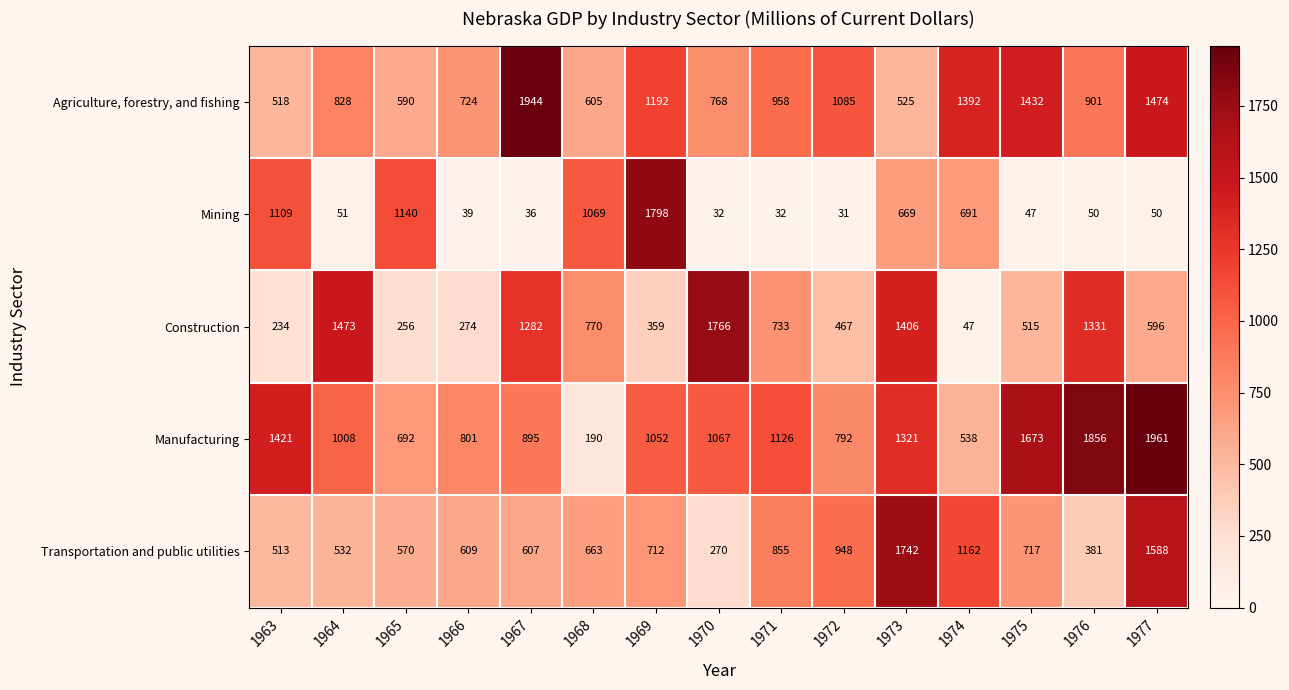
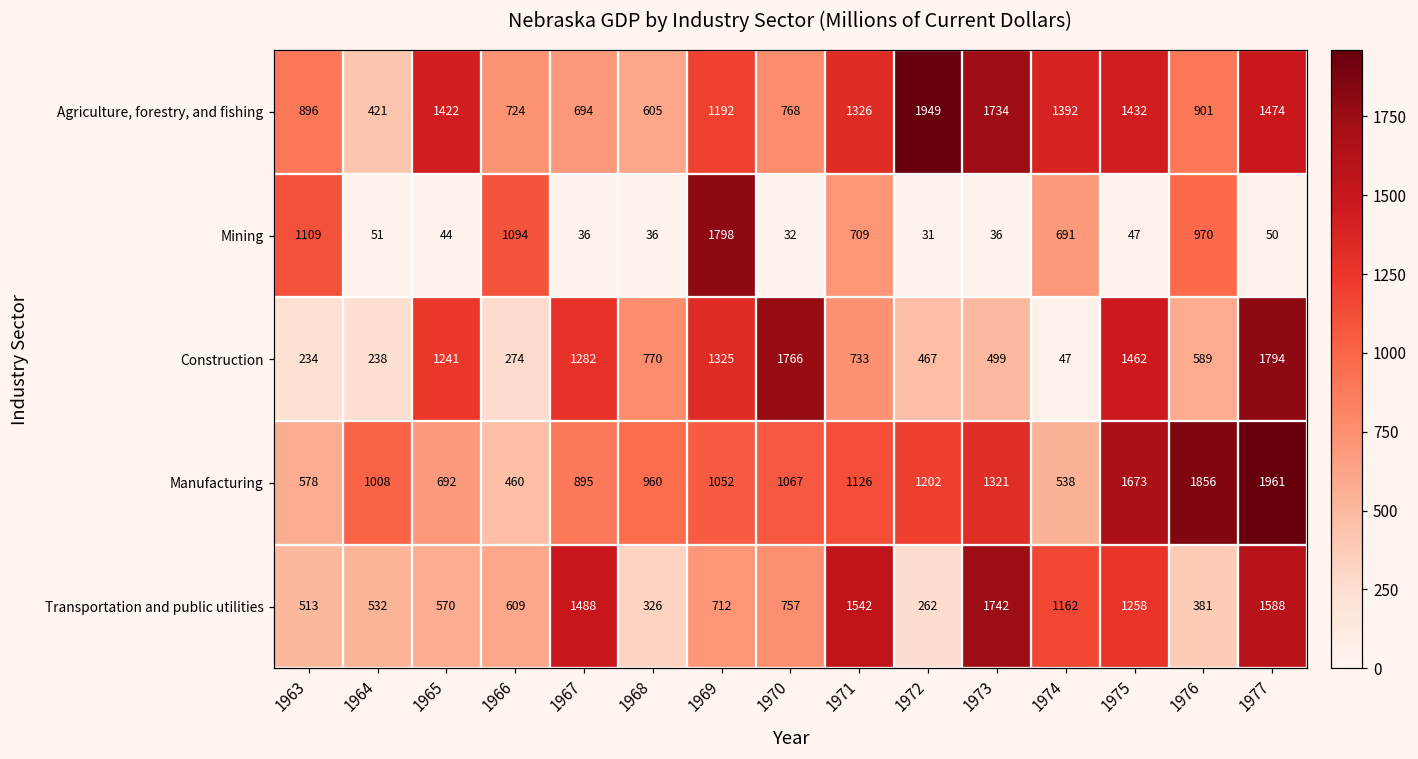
  {
    "Agriculture, forestry, and fishing": {
-     "1963": 518,
-     "1964": 828,
-     "1965": 590,
+     "1963": 896,
+     "1964": 421,
+     "1965": 1422,
      "1966": 724,
-     "1967": 1944,
+     "1967": 694,
      "1968": 605,
      "1969": 1192,
      "1970": 768,
-     "1971": 958,
-     "1972": 1085,
-     "1973": 525,
+     "1971": 1326,
+     "1972": 1949,
+     "1973": 1734,
      "1974": 1392,
      "1975": 1432,
      "1976": 901,
      "1977": 1474
    },
    "Mining": {
      "1963": 1109,
      "1964": 51,
-     "1965": 1140,
-     "1966": 39,
+     "1965": 44,
+     "1966": 1094,
      "1967": 36,
-     "1968": 1069,
+     "1968": 36,
      "1969": 1798,
      "1970": 32,
-     "1971": 32,
+     "1971": 709,
      "1972": 31,
-     "1973": 669,
+     "1973": 36,
      "1974": 691,
      "1975": 47,
-     "1976": 50,
+     "1976": 970,
      "1977": 50
    },
    "Construction": {
      "1963": 234,
-     "1964": 1473,
-     "1965": 256,
+     "1964": 238,
+     "1965": 1241,
      "1966": 274,
      "1967": 1282,
      "1968": 770,
-     "1969": 359,
+     "1969": 1325,
      "1970": 1766,
      "1971": 733,
      "1972": 467,
-     "1973": 1406,
+     "1973": 499,
      "1974": 47,
-     "1975": 515,
-     "1976": 1331,
-     "1977": 596
+     "1975": 1462,
+     "1976": 589,
+     "1977": 1794
    },
    "Manufacturing": {
-     "1963": 1421,
+     "1963": 578,
      "1964": 1008,
      "1965": 692,
-     "1966": 801,
+     "1966": 460,
      "1967": 895,
-     "1968": 190,
+     "1968": 960,
      "1969": 1052,
      "1970": 1067,
      "1971": 1126,
-     "1972": 792,
+     "1972": 1202,
      "1973": 1321,
      "1974": 538,
      "1975": 1673,
      "1976": 1856,
      "1977": 1961
    },
    "Transportation and public utilities": {
      "1963": 513,
      "1964": 532,
      "1965": 570,
      "1966": 609,
-     "1967": 607,
-     "1968": 663,
+     "1967": 1488,
+     "1968": 326,
      "1969": 712,
-     "1970": 270,
-     "1971": 855,
-     "1972": 948,
+     "1970": 757,
+     "1971": 1542,
+     "1972": 262,
      "1973": 1742,
      "1974": 1162,
-     "1975": 717,
+     "1975": 1258,
      "1976": 381,
      "1977": 1588
    }
  }
